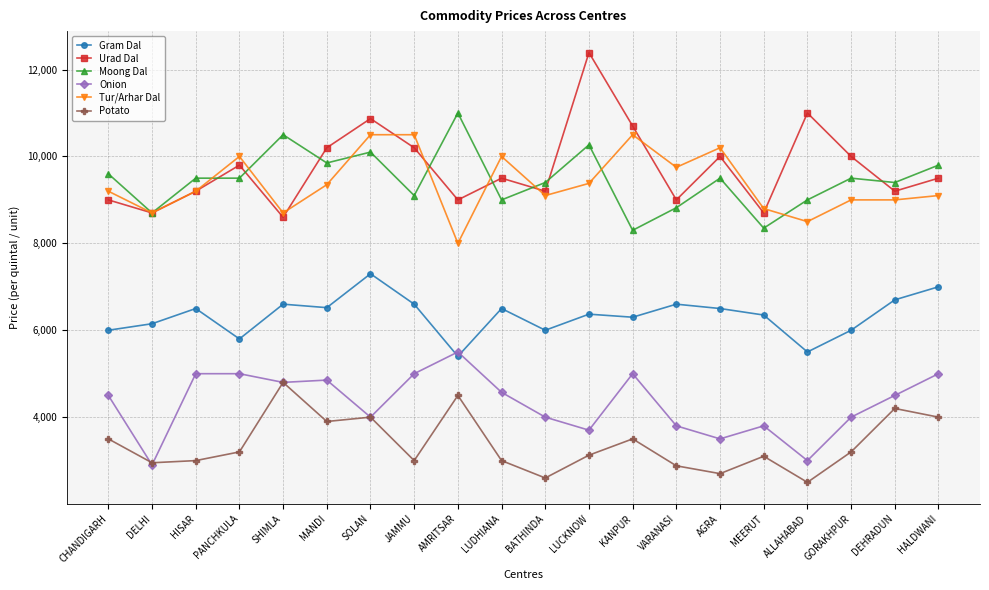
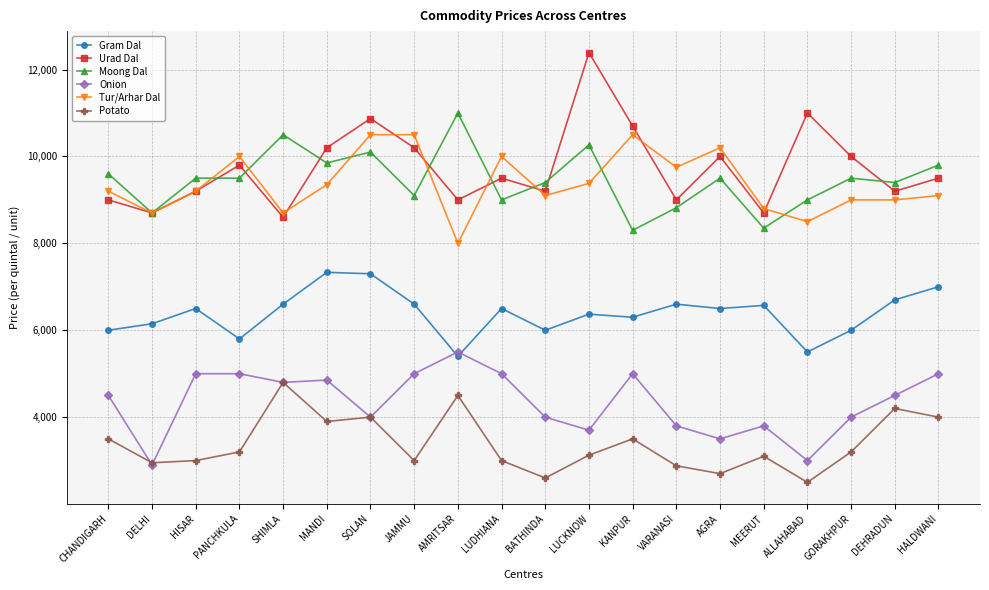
  {
    "Gram Dal": {
      "CHANDIGARH": "6,000",
      "DELHI": "6,200",
      "HISAR": "6,500",
      "PANCHKULA": "5,800",
      "SHIMLA": "6,600",
-     "MANDI": "6,500",
+     "MANDI": "7,300",
      "SOLAN": "7,300",
      "JAMMU": "6,600",
      "AMRITSAR": "5,400",
      "LUDHIANA": "6,500",
      "BATHINDA": "6,000",
      "LUCKNOW": "6,400",
      "KANPUR": "6,300",
      "VARANASI": "6,600",
      "AGRA": "6,500",
-     "MEERUT": "6,400",
+     "MEERUT": "6,600",
      "ALLAHABAD": "5,500",
      "GORAKHPUR": "6,000",
      "DEHRADUN": "6,700",
      "HALDWANI": "7,000"
    },
    "Urad Dal": {
      "CHANDIGARH": "9,000",
      "PANCHKULA": "9,800",
      "SHIMLA": "8,600",
      "MANDI": "10,200",
      "SOLAN": "10,900",
      "JAMMU": "10,200",
      "AMRITSAR": "9,000",
      "LUDHIANA": "9,500",
      "BATHINDA": "9,200",
      "LUCKNOW": "12,400",
      "KANPUR": "10,700",
      "VARANASI": "9,000",
      "AGRA": "10,000",
      "MEERUT": "8,700",
      "ALLAHABAD": "11,000",
      "GORAKHPUR": "10,000",
      "DEHRADUN": "9,200",
      "HALDWANI": "9,500"
    },
    "Moong Dal": {
      "CHANDIGARH": "9,600",
      "HISAR": "9,500",
      "PANCHKULA": "9,500",
      "SHIMLA": "10,500",
      "MANDI": "9,900",
      "SOLAN": "10,100",
      "JAMMU": "9,100",
      "AMRITSAR": "11,000",
      "LUDHIANA": "9,000",
      "BATHINDA": "9,400",
      "LUCKNOW": "10,300",
      "KANPUR": "8,300",
      "VARANASI": "8,800",
      "AGRA": "9,500",
      "MEERUT": "8,400",
      "ALLAHABAD": "9,000",
      "GORAKHPUR": "9,500",
      "DEHRADUN": "9,400",
      "HALDWANI": "9,800"
    },
    "Onion": {
      "CHANDIGARH": "4,500",
      "HISAR": "5,000",
      "PANCHKULA": "5,000",
      "MANDI": "4,900",
      "JAMMU": "5,000",
      "AMRITSAR": "5,500",
-     "LUDHIANA": "4,600",
+     "LUDHIANA": "5,000",
      "BATHINDA": "4,000",
      "LUCKNOW": "3,700",
      "KANPUR": "5,000",
      "VARANASI": "3,800",
      "AGRA": "3,500",
      "MEERUT": "3,800",
      "ALLAHABAD": "3,000",
      "GORAKHPUR": "4,000",
      "DEHRADUN": "4,500",
      "HALDWANI": "5,000"
    },
    "Tur/Arhar Dal": {
      "CHANDIGARH": "9,200",
      "PANCHKULA": "10,000",
      "SHIMLA": "8,700",
      "MANDI": "9,400",
      "SOLAN": "10,500",
      "JAMMU": "10,500",
      "AMRITSAR": "8,000",
      "LUDHIANA": "10,000",
      "BATHINDA": "9,100",
      "LUCKNOW": "9,400",
      "KANPUR": "10,500",
      "VARANASI": "9,800",
      "AGRA": "10,200",
      "MEERUT": "8,800",
      "ALLAHABAD": "8,500",
      "GORAKHPUR": "9,000",
      "DEHRADUN": "9,000",
      "HALDWANI": "9,100"
    },
    "Potato": {
      "CHANDIGARH": "3,500",
      "HISAR": "3,000",
      "PANCHKULA": "3,200",
      "MANDI": "3,900",
      "JAMMU": "3,000",
      "AMRITSAR": "4,500",
      "LUDHIANA": "3,000",
      "BATHINDA": "2,600",
      "LUCKNOW": "3,100",
      "KANPUR": "3,500",
      "VARANASI": "2,900",
      "AGRA": "2,700",
      "MEERUT": "3,100",
      "ALLAHABAD": "2,500",
      "GORAKHPUR": "3,200",
      "DEHRADUN": "4,200",
      "HALDWANI": "4,000"
    }
  }
